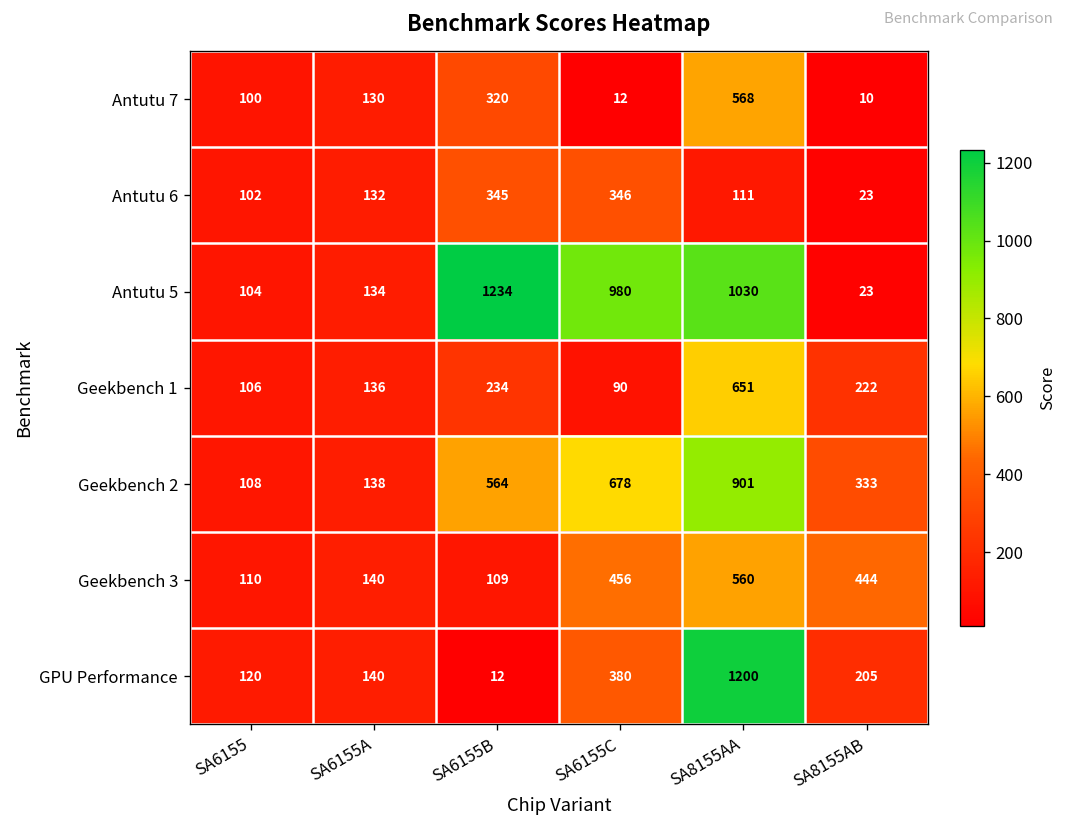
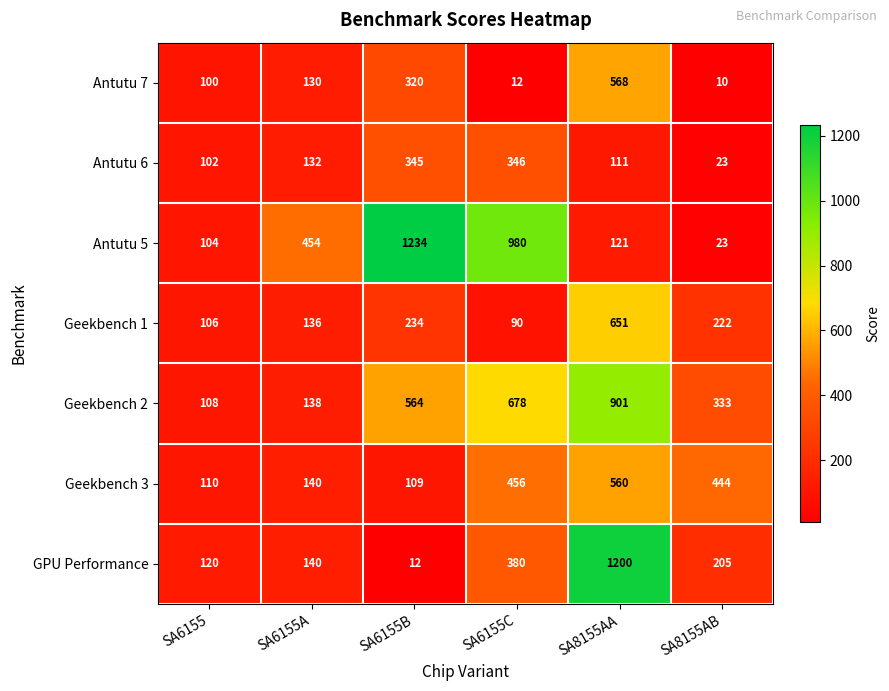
  {
    "Antutu 7": {
      "SA6155": 100,
      "SA6155A": 130,
      "SA6155B": 320,
      "SA6155C": 12,
      "SA8155AA": 568,
      "SA8155AB": 10
    },
    "Antutu 6": {
      "SA6155": 102,
      "SA6155A": 132,
      "SA6155B": 345,
      "SA6155C": 346,
      "SA8155AA": 111,
      "SA8155AB": 23
    },
    "Antutu 5": {
      "SA6155": 104,
-     "SA6155A": 134,
+     "SA6155A": 454,
      "SA6155B": 1234,
      "SA6155C": 980,
-     "SA8155AA": 1030,
+     "SA8155AA": 121,
      "SA8155AB": 23
    },
    "Geekbench 1": {
      "SA6155": 106,
      "SA6155A": 136,
      "SA6155B": 234,
      "SA6155C": 90,
      "SA8155AA": 651,
      "SA8155AB": 222
    },
    "Geekbench 2": {
      "SA6155": 108,
      "SA6155A": 138,
      "SA6155B": 564,
      "SA6155C": 678,
      "SA8155AA": 901,
      "SA8155AB": 333
    },
    "Geekbench 3": {
      "SA6155": 110,
      "SA6155A": 140,
      "SA6155B": 109,
      "SA6155C": 456,
      "SA8155AA": 560,
      "SA8155AB": 444
    },
    "GPU Performance": {
      "SA6155": 120,
      "SA6155A": 140,
      "SA6155B": 12,
      "SA6155C": 380,
      "SA8155AA": 1200,
      "SA8155AB": 205
    }
  }
